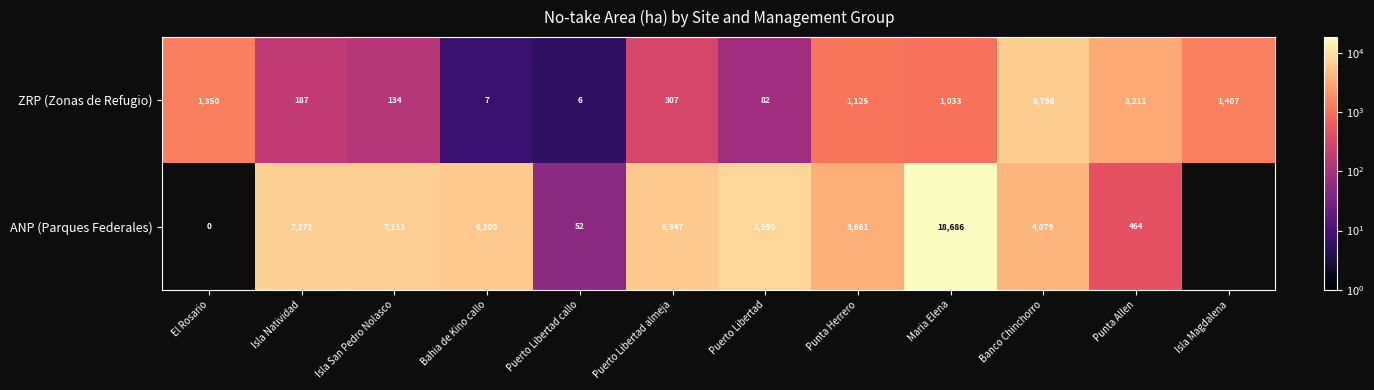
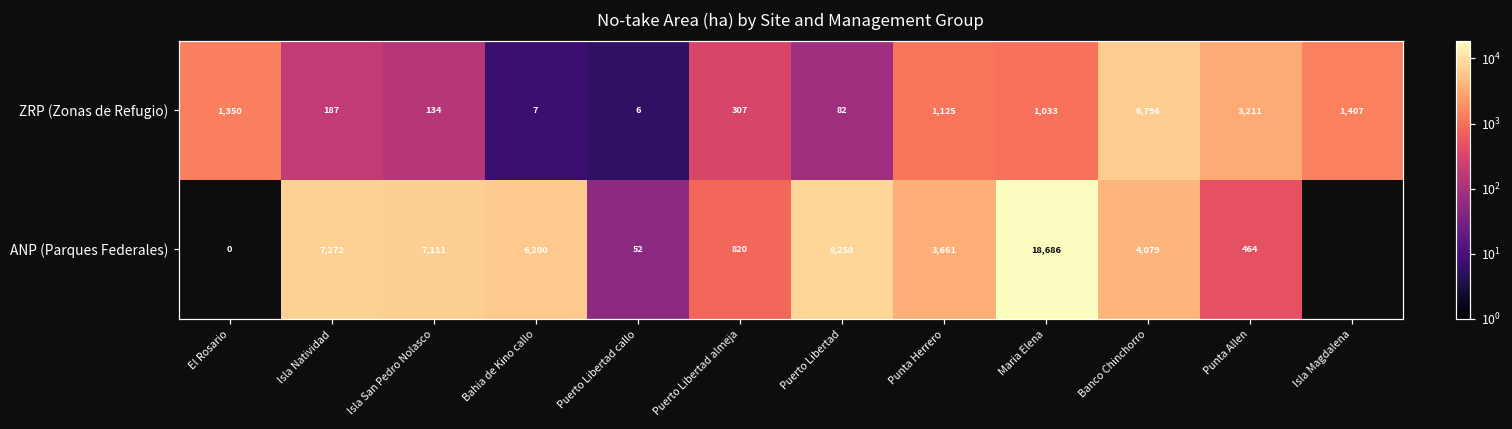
  {
    "ZRP (Zonas de Refugio)": {
      "El Rosario": "1,350",
      "Isla Natividad": "187",
      "Isla San Pedro Nolasco": "134",
      "Bahia de Kino callo": "7",
      "Puerto Libertad callo": "6",
      "Puerto Libertad almeja": "307",
      "Puerto Libertad": "82",
      "Punta Herrero": "1,125",
      "Maria Elena": "1,033",
      "Banco Chinchorro": "6,796",
      "Punta Allen": "3,211",
      "Isla Magdalena": "1,407"
    },
    "ANP (Parques Federales)": {
      "El Rosario": "0",
      "Isla Natividad": "7,272",
      "Isla San Pedro Nolasco": "7,111",
      "Bahia de Kino callo": "6,200",
      "Puerto Libertad callo": "52",
-     "Puerto Libertad almeja": "6,347",
+     "Puerto Libertad almeja": "820",
      "Puerto Libertad": "8,250",
      "Punta Herrero": "3,661",
      "Maria Elena": "18,686",
      "Banco Chinchorro": "4,079",
      "Punta Allen": "464"
    }
  }
